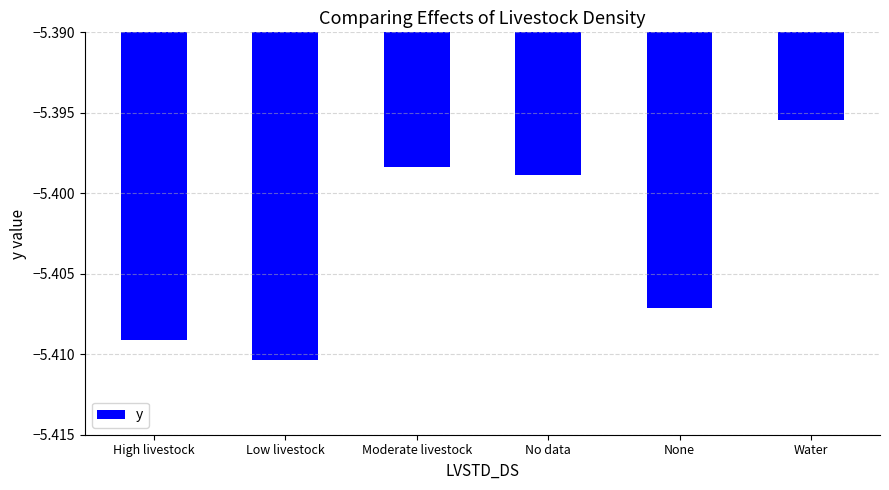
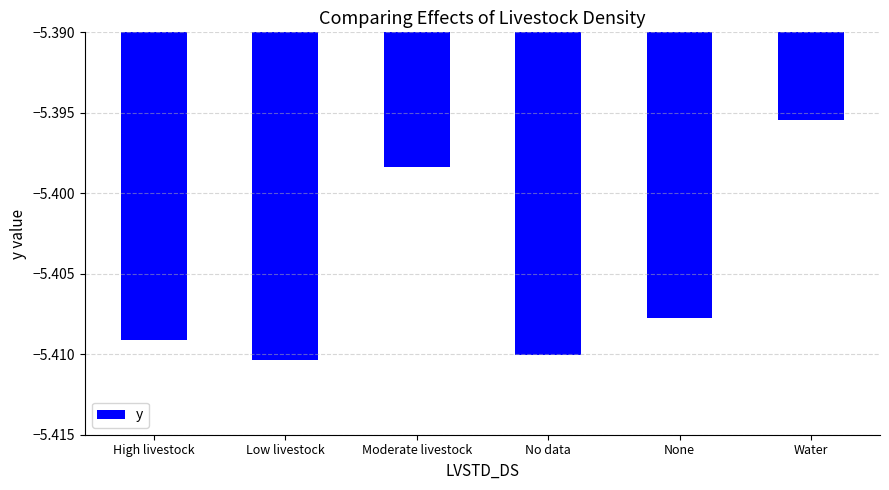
  {
    "High livestock": -5.4091,
    "Low livestock": -5.4104,
    "Moderate livestock": -5.3984,
-   "No data": -5.3988,
-   "None": -5.4071,
+   "No data": -5.4101,
+   "None": -5.4078,
    "Water": -5.3954
  }
